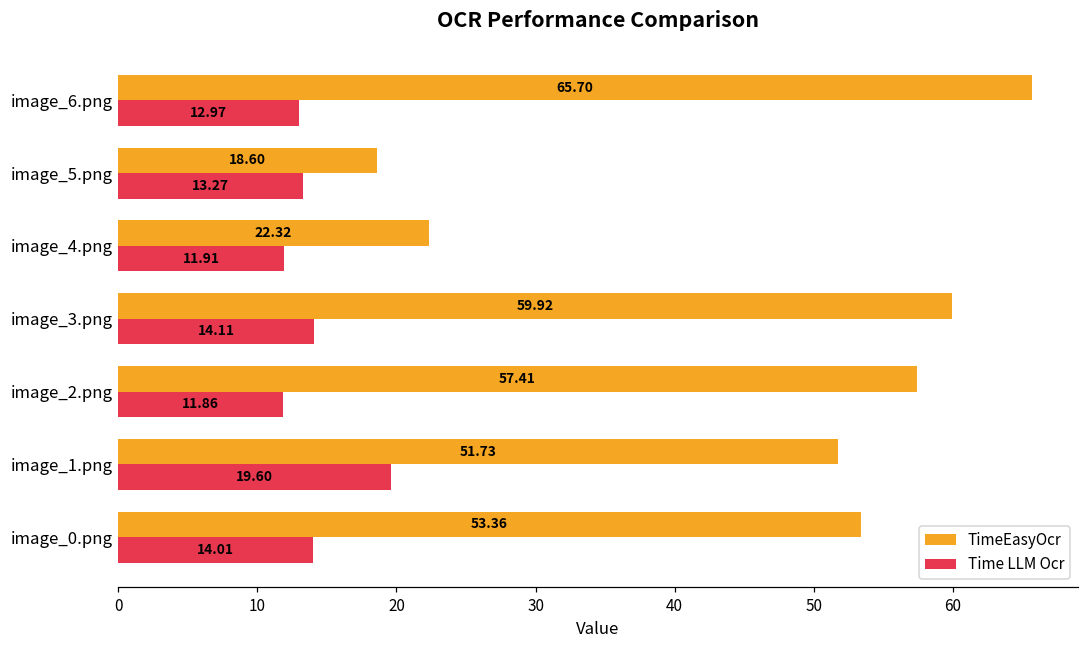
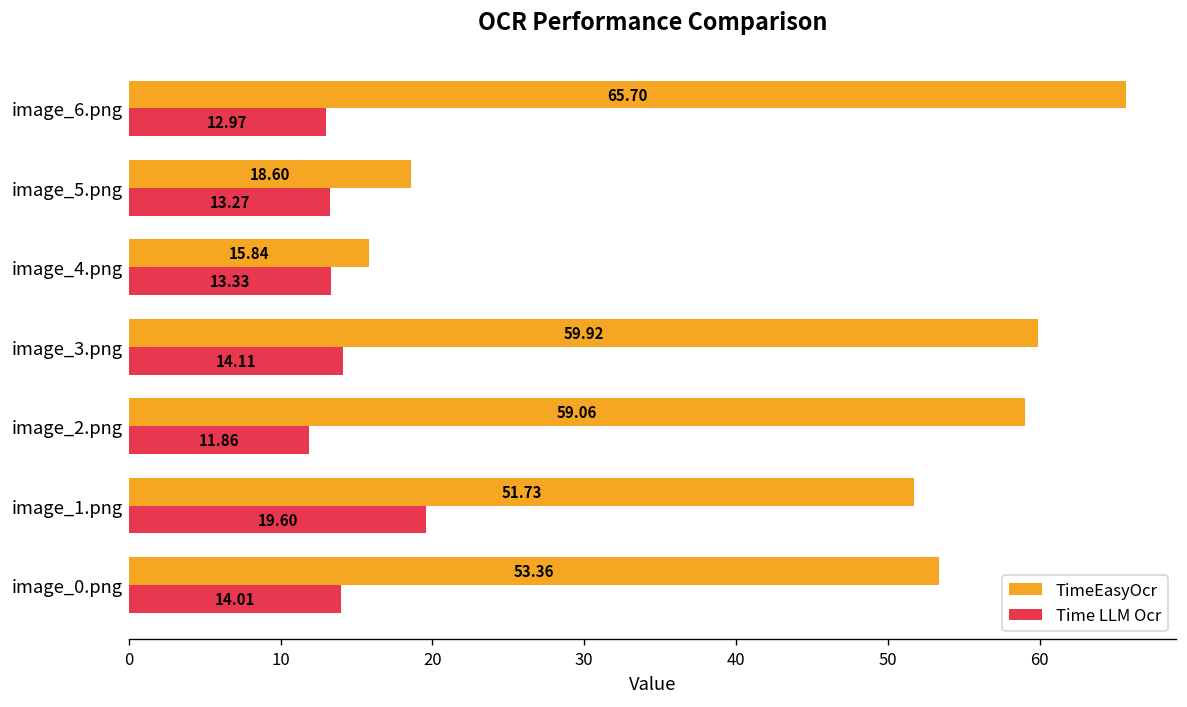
  {
    "TimeEasyOcr": {
      "image_6.png": 65.70,
      "image_5.png": 18.60,
-     "image_4.png": 22.32,
+     "image_4.png": 15.84,
      "image_3.png": 59.92,
-     "image_2.png": 57.41,
+     "image_2.png": 59.06,
      "image_1.png": 51.73,
      "image_0.png": 53.36
    },
    "Time LLM Ocr": {
      "image_6.png": 12.97,
      "image_5.png": 13.27,
-     "image_4.png": 11.91,
+     "image_4.png": 13.33,
      "image_3.png": 14.11,
      "image_2.png": 11.86,
      "image_1.png": 19.60,
      "image_0.png": 14.01
    }
  }
